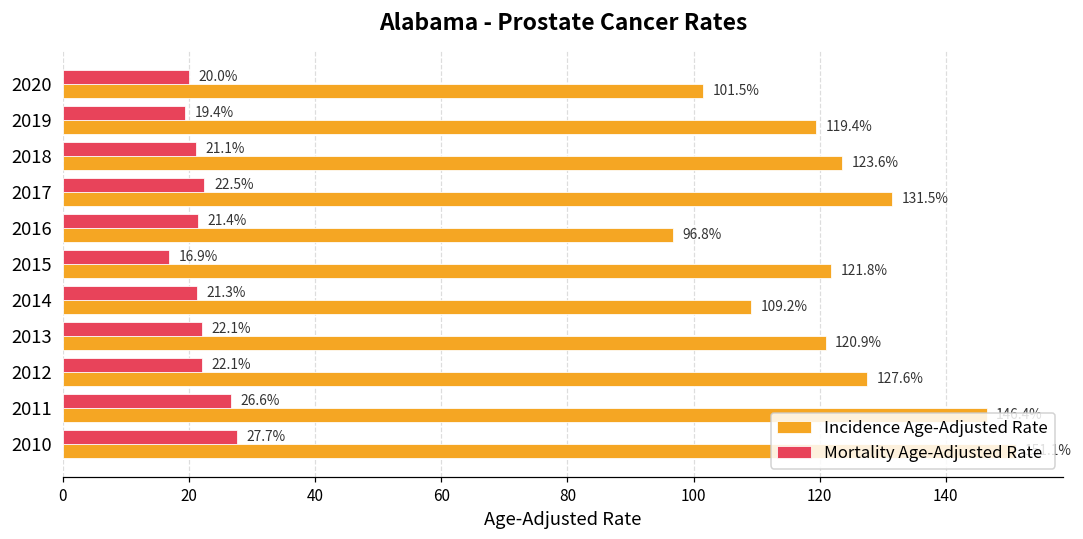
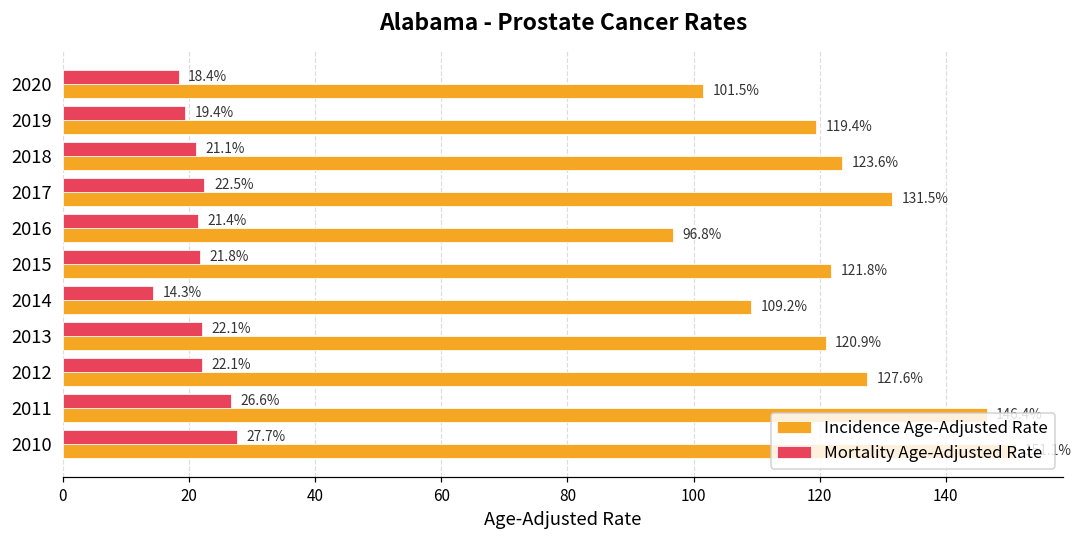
  {
    "Incidence Age-Adjusted Rate": {
      "2020": "101.5%",
      "2019": "119.4%",
      "2018": "123.6%",
      "2017": "131.5%",
      "2016": "96.8%",
      "2015": "121.8%",
      "2014": "109.2%",
      "2013": "120.9%",
      "2012": "127.6%"
    },
    "Mortality Age-Adjusted Rate": {
-     "2020": "20.0%",
+     "2020": "18.4%",
      "2019": "19.4%",
      "2018": "21.1%",
      "2017": "22.5%",
      "2016": "21.4%",
-     "2015": "16.9%",
-     "2014": "21.3%",
+     "2015": "21.8%",
+     "2014": "14.3%",
      "2013": "22.1%",
      "2012": "22.1%",
      "2011": "26.6%",
      "2010": "27.7%"
    }
  }
